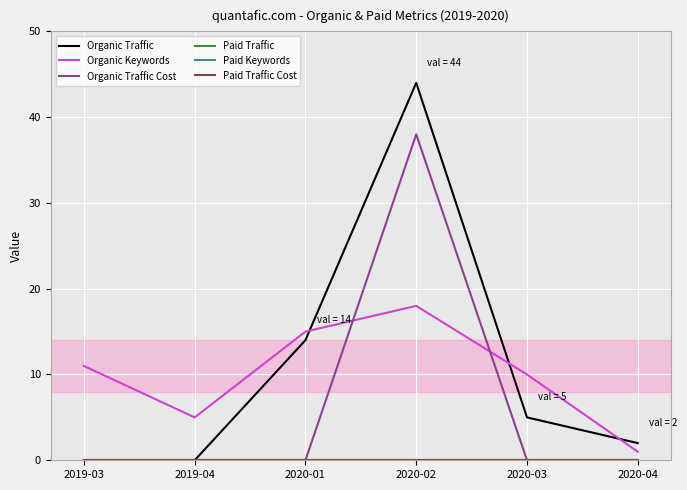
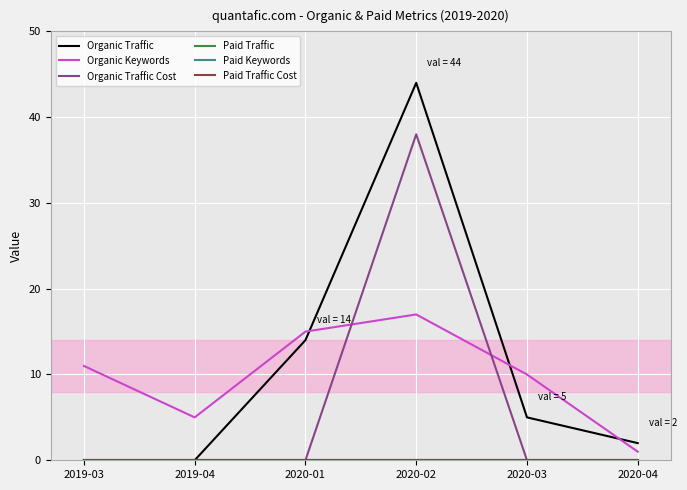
  {
    "Organic Traffic": {
      "2020-01": 14,
      "2020-02": 44,
      "2020-03": 5,
      "2020-04": 2
    },
    "Organic Keywords": {
      "2019-03": 11,
      "2019-04": 5,
-     "2020-02": 18,
+     "2020-02": 17,
      "2020-03": 10,
      "2020-04": 1
    },
    "Organic Traffic Cost": {
      "2020-02": 38
    },
    "Paid Traffic Cost": {
      "2020-02": 0
    }
  }
